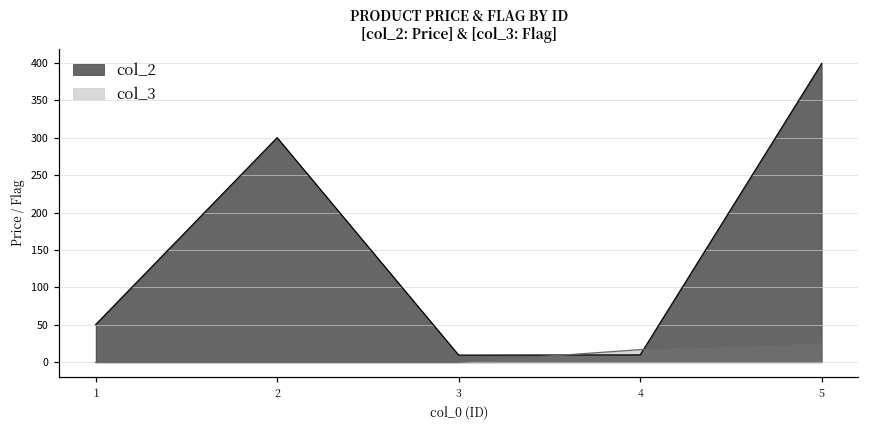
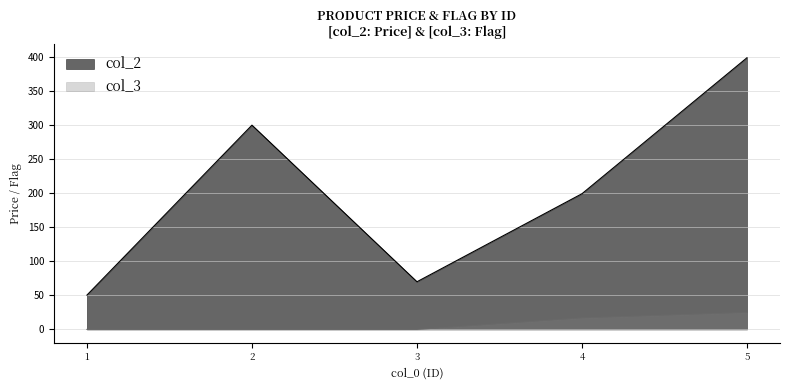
  {
    "col_2": {
      "1": 50,
      "2": 300,
-     "3": 10,
-     "4": 10,
+     "3": 70,
+     "4": 200,
      "5": 400
    },
    "col_3": {
      "1": 0,
      "2": 0,
      "3": 0,
      "4": 20,
      "5": 30
    }
  }
